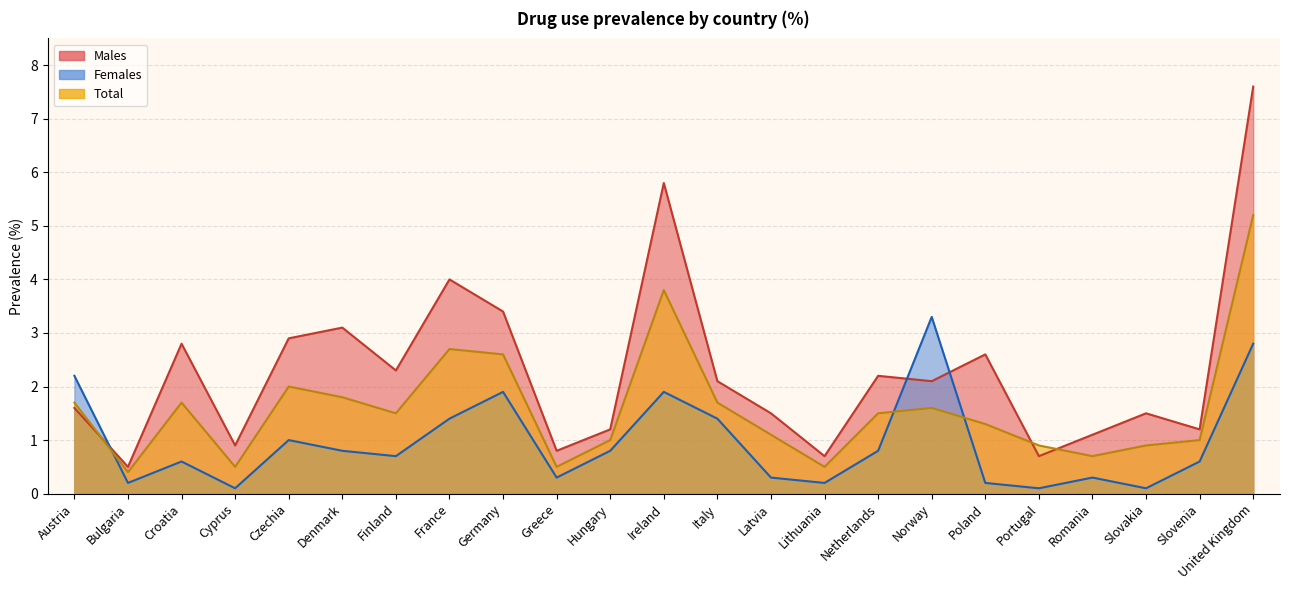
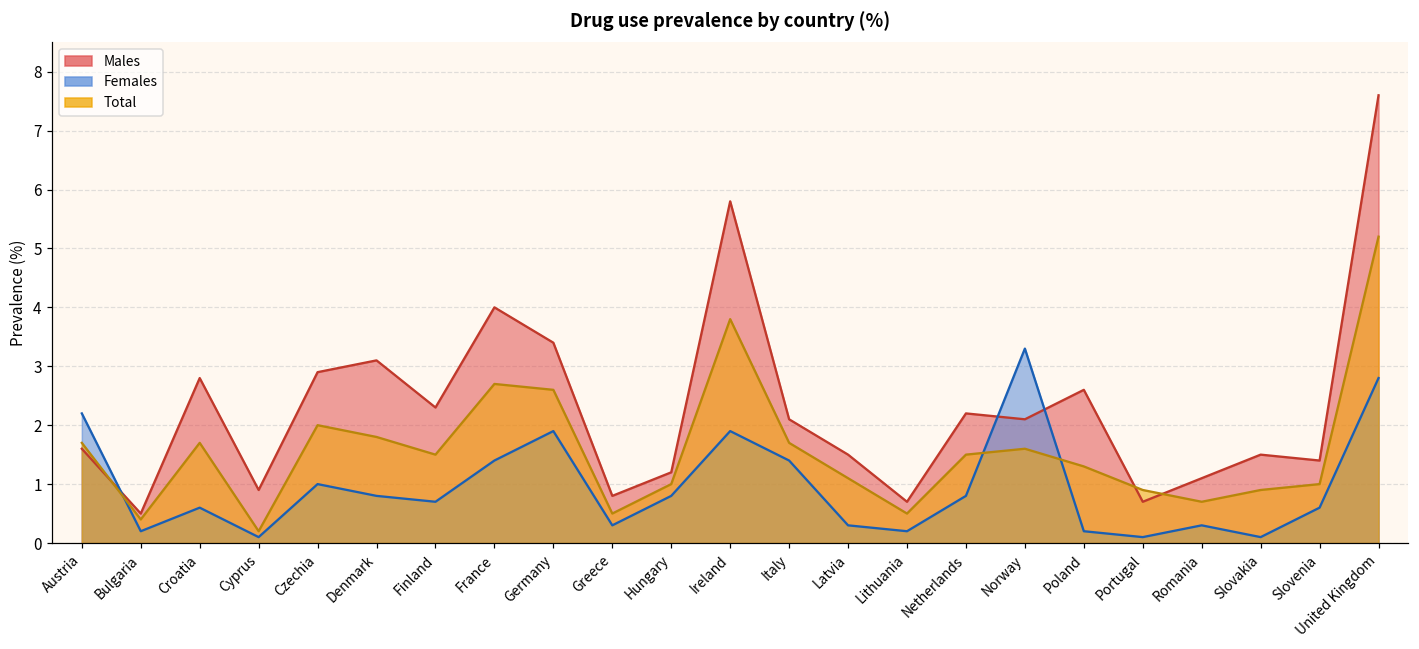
  {
    "Males": {
      "Austria": 1.6,
      "Bulgaria": 0.5,
      "Croatia": 2.8,
      "Cyprus": 0.9,
      "Czechia": 2.9,
      "Denmark": 3.1,
      "Finland": 2.3,
      "France": 4.0,
      "Germany": 3.4,
      "Greece": 0.8,
      "Hungary": 1.2,
      "Ireland": 5.8,
      "Italy": 2.1,
      "Latvia": 1.5,
      "Lithuania": 0.7,
      "Netherlands": 2.2,
      "Norway": 2.1,
      "Poland": 2.6,
      "Portugal": 0.7,
      "Romania": 1.1,
      "Slovakia": 1.5,
-     "Slovenia": 1.2,
+     "Slovenia": 1.4,
      "United Kingdom": 7.6
    },
    "Females": {
      "Austria": 2.2,
      "Bulgaria": 0.2,
      "Croatia": 0.6,
      "Cyprus": 0.1,
      "Czechia": 1.0,
      "Denmark": 0.8,
      "Finland": 0.7,
      "France": 1.4,
      "Germany": 1.9,
      "Greece": 0.3,
      "Hungary": 0.8,
      "Ireland": 1.9,
      "Italy": 1.4,
      "Latvia": 0.3,
      "Lithuania": 0.2,
      "Netherlands": 0.8,
      "Norway": 3.3,
      "Poland": 0.2,
      "Portugal": 0.1,
      "Romania": 0.3,
      "Slovakia": 0.1,
      "Slovenia": 0.6,
      "United Kingdom": 2.8
    },
    "Total": {
      "Austria": 1.7,
      "Bulgaria": 0.4,
      "Croatia": 1.7,
-     "Cyprus": 0.5,
+     "Cyprus": 0.2,
      "Czechia": 2.0,
      "Denmark": 1.8,
      "Finland": 1.5,
      "France": 2.7,
      "Germany": 2.6,
      "Greece": 0.5,
      "Hungary": 1.0,
      "Ireland": 3.8,
      "Italy": 1.7,
      "Latvia": 1.1,
      "Lithuania": 0.5,
      "Netherlands": 1.5,
      "Norway": 1.6,
      "Poland": 1.3,
      "Portugal": 0.9,
      "Romania": 0.7,
      "Slovakia": 0.9,
      "Slovenia": 1.0,
      "United Kingdom": 5.2
    }
  }
